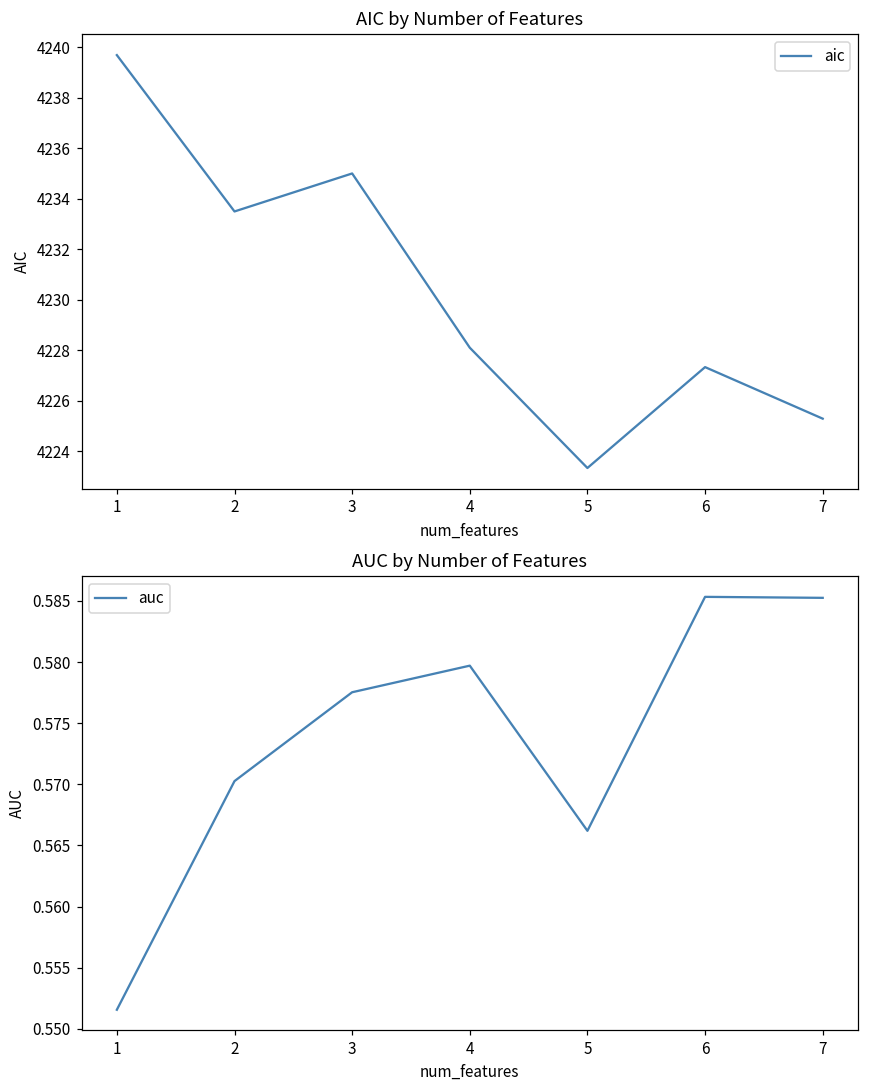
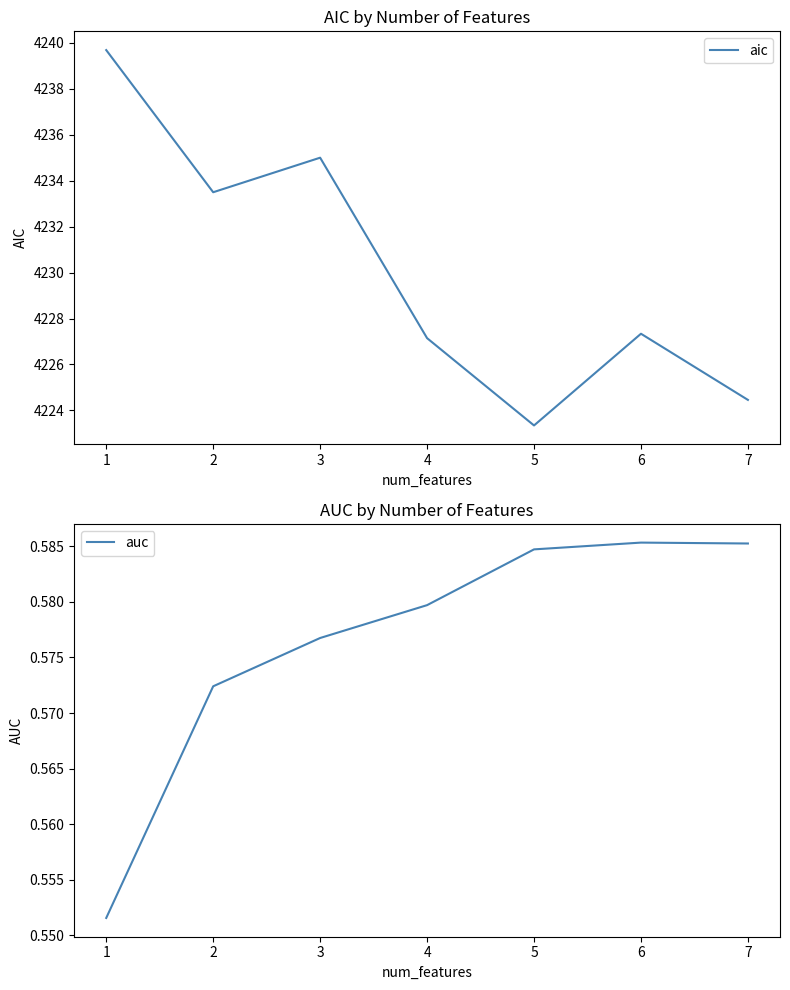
  {
    "AIC by Number of Features": {
      "1": 4239.7,
      "2": 4233.5,
      "3": 4235.0,
-     "4": 4228.1,
+     "4": 4227.1,
      "5": 4223.3,
      "6": 4227.3,
-     "7": 4225.3
+     "7": 4224.5
    },
    "AUC by Number of Features": {
      "1": 0.5516,
-     "2": 0.5703,
-     "3": 0.5775,
+     "2": 0.5724,
+     "3": 0.5767,
      "4": 0.5797,
-     "5": 0.5662,
+     "5": 0.5847,
      "6": 0.5853,
      "7": 0.5853
    }
  }
